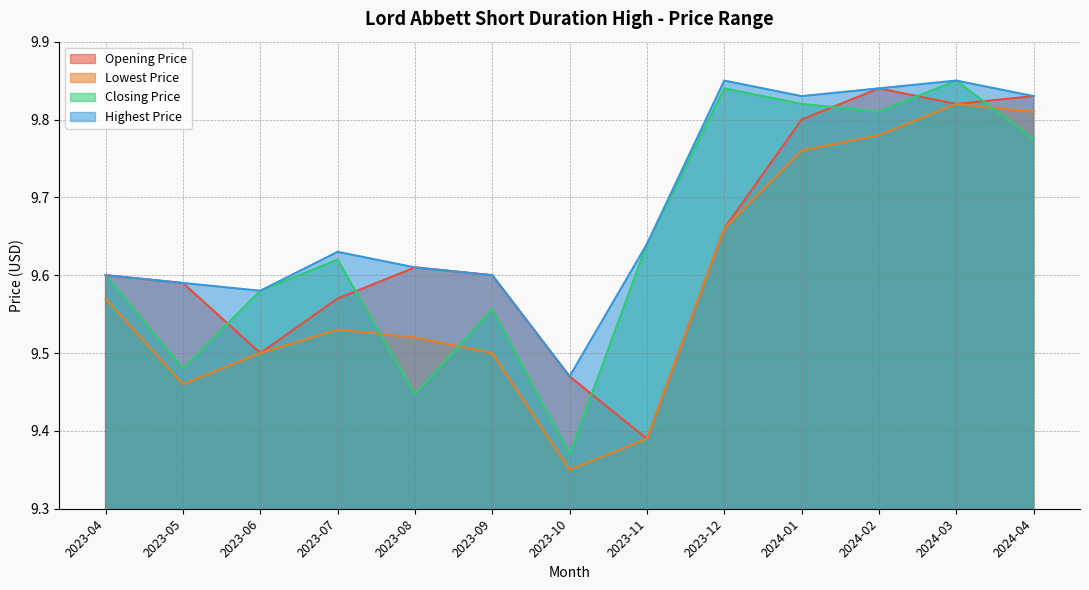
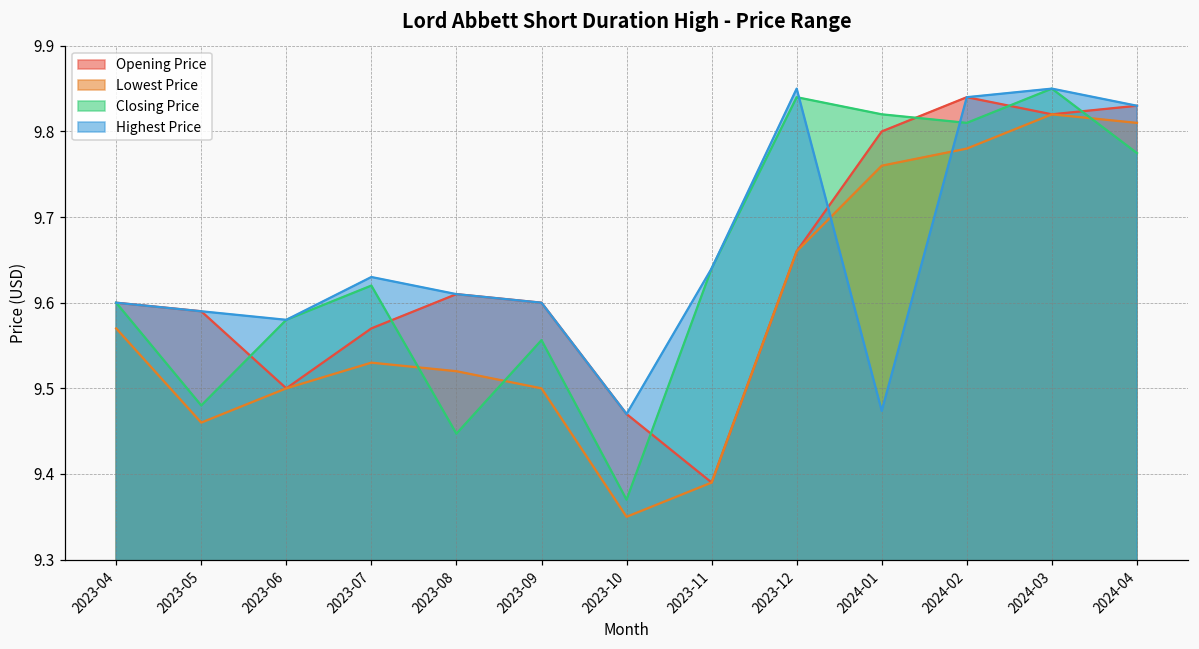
  {
    "Closing Price": {
      "2023-05": 9.48,
      "2023-07": 9.62,
      "2023-08": 9.45,
      "2023-09": 9.56,
      "2023-10": 9.37,
      "2023-12": 9.84,
      "2024-01": 9.82,
      "2024-02": 9.81,
      "2024-04": 9.77
    },
    "Highest Price": {
      "2023-07": 9.63,
      "2023-12": 9.85,
-     "2024-01": 9.83
+     "2024-01": 9.47
    }
  }
